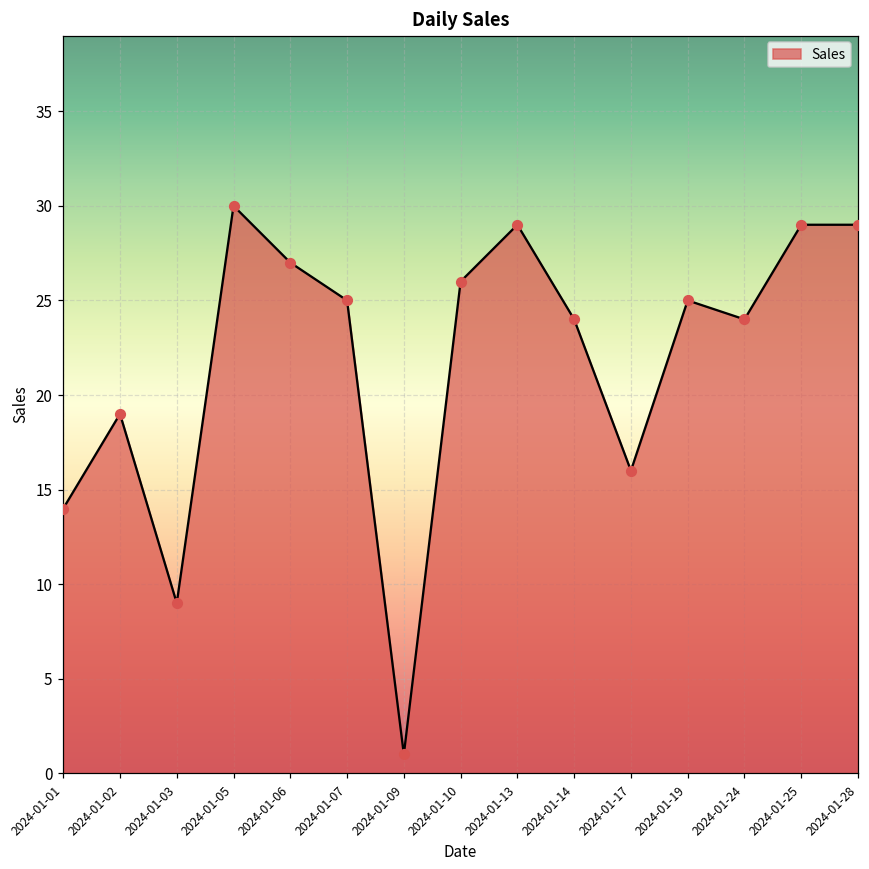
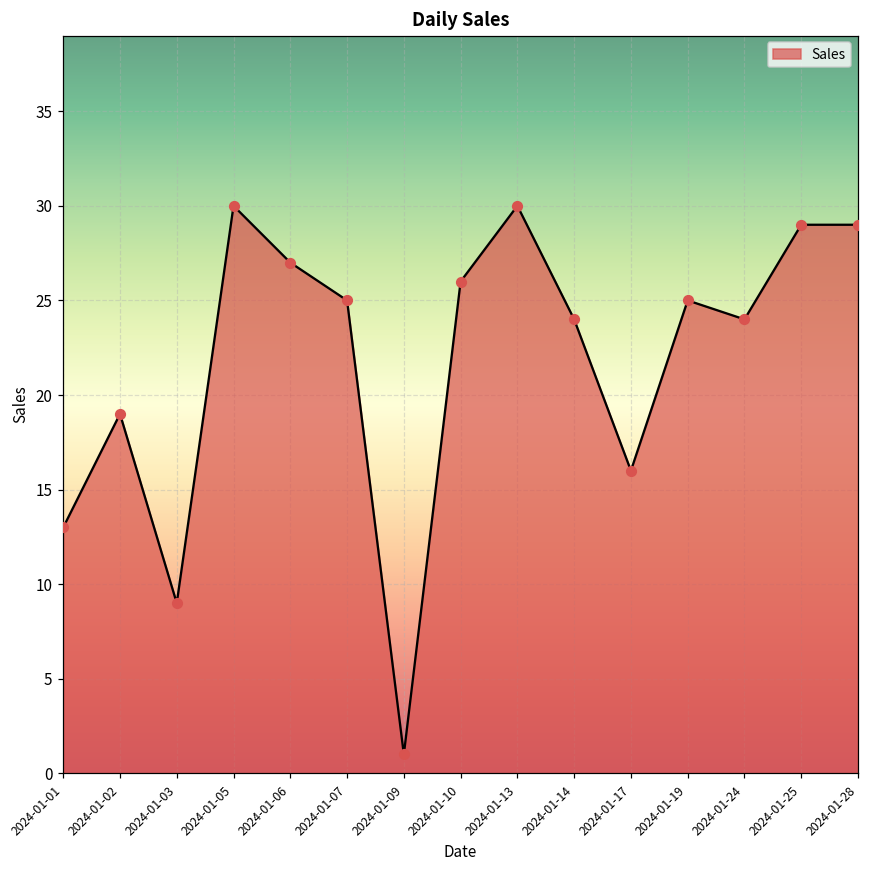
  {
-   "2024-01-01": 14,
+   "2024-01-01": 13,
    "2024-01-02": 19,
    "2024-01-03": 9,
    "2024-01-05": 30,
    "2024-01-06": 27,
    "2024-01-07": 25,
    "2024-01-09": 1,
    "2024-01-10": 26,
-   "2024-01-13": 29,
+   "2024-01-13": 30,
    "2024-01-14": 24,
    "2024-01-17": 16,
    "2024-01-19": 25,
    "2024-01-24": 24,
    "2024-01-25": 29,
    "2024-01-28": 29
  }
